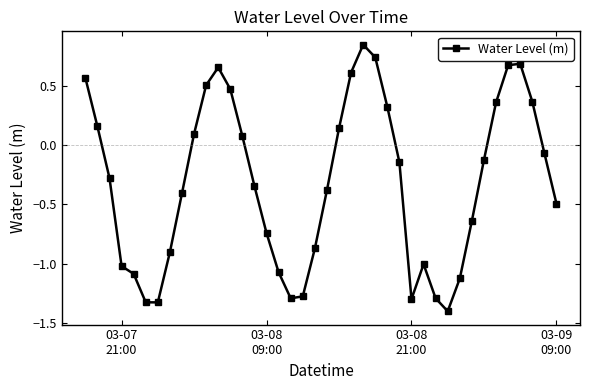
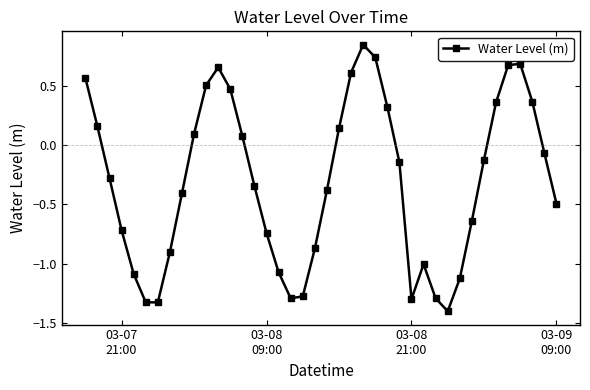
  {
-   "03-07 21:00": -1.02,
+   "03-07 21:00": -0.72,
    "03-08 09:00": -0.74,
    "03-08 21:00": -1.30,
    "03-09 09:00": -0.49
  }
